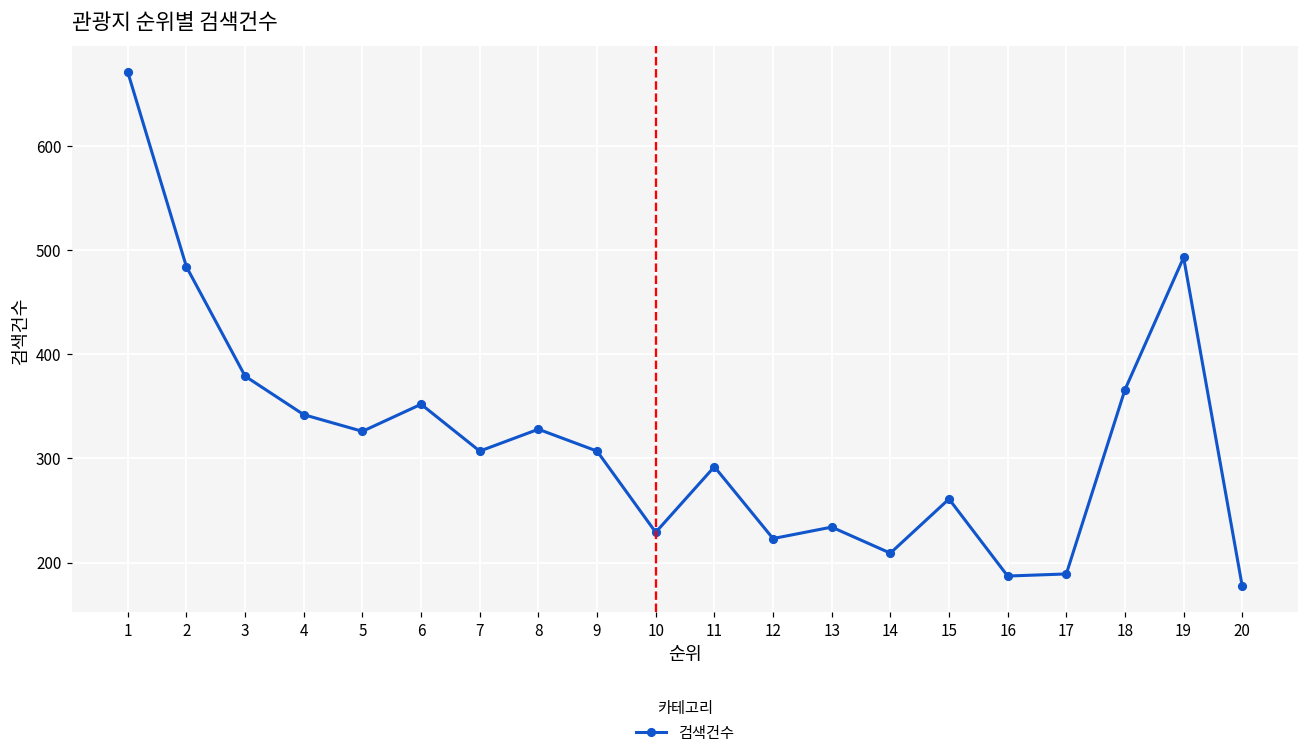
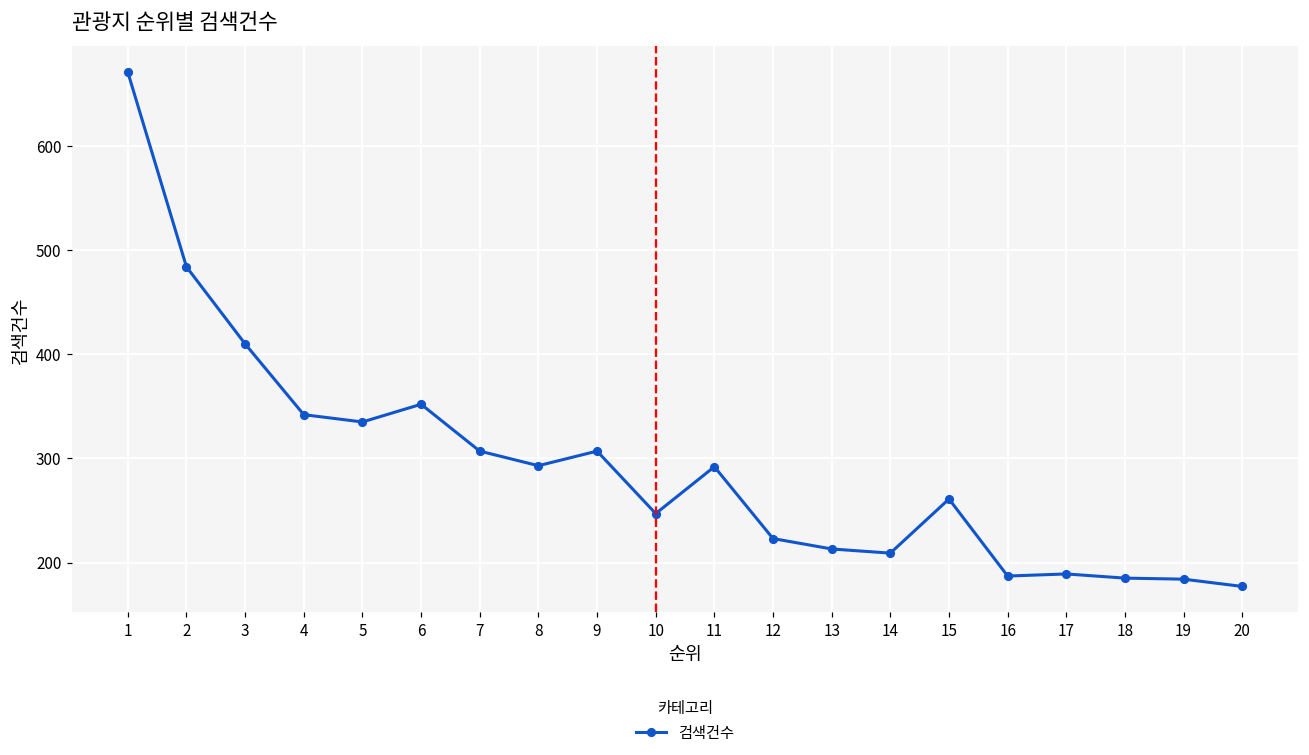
  {
    "1": 670,
    "2": 480,
-   "3": 380,
+   "3": 410,
    "4": 340,
-   "5": 330,
+   "5": 340,
    "6": 350,
    "7": 310,
-   "8": 330,
+   "8": 290,
    "9": 310,
-   "10": 230,
+   "10": 250,
    "11": 290,
    "12": 220,
-   "13": 230,
+   "13": 210,
    "14": 210,
    "15": 260,
    "16": 190,
    "17": 190,
-   "18": 370,
-   "19": 490,
+   "18": 190,
+   "19": 180,
    "20": 180
  }
